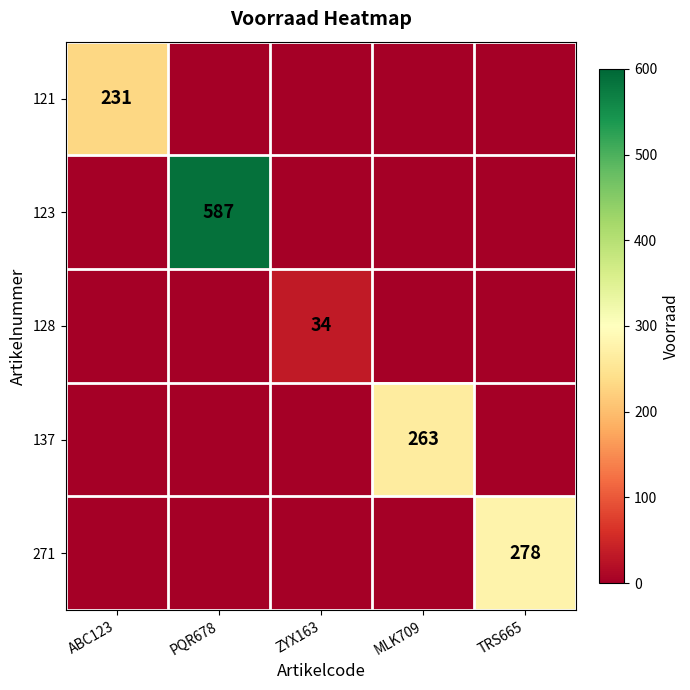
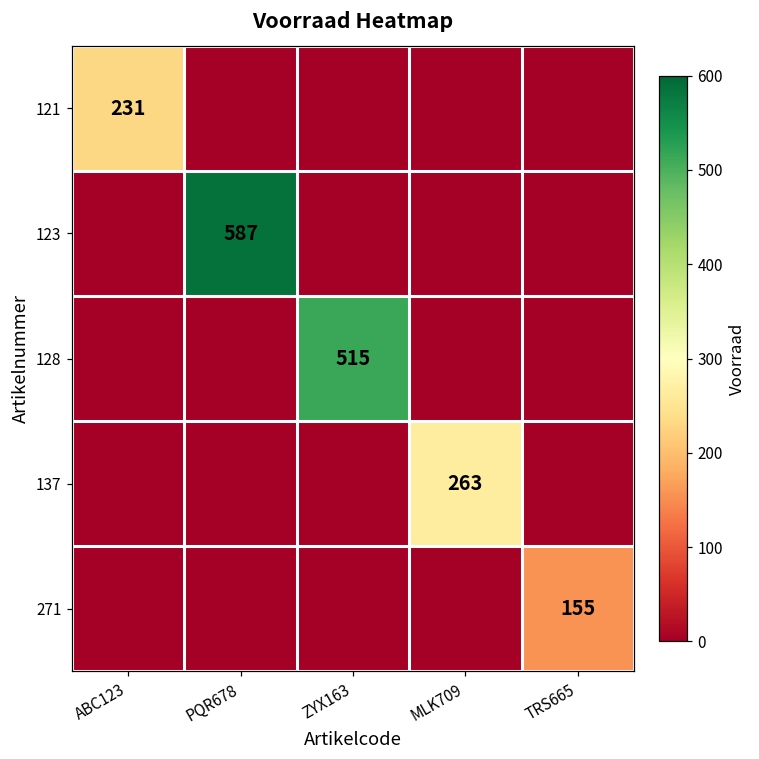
  {
    "121": {
      "ABC123": 231
    },
    "123": {
      "PQR678": 587
    },
    "128": {
-     "ZYX163": 34
+     "ZYX163": 515
    },
    "137": {
      "MLK709": 263
    },
    "271": {
-     "TRS665": 278
+     "TRS665": 155
    }
  }
